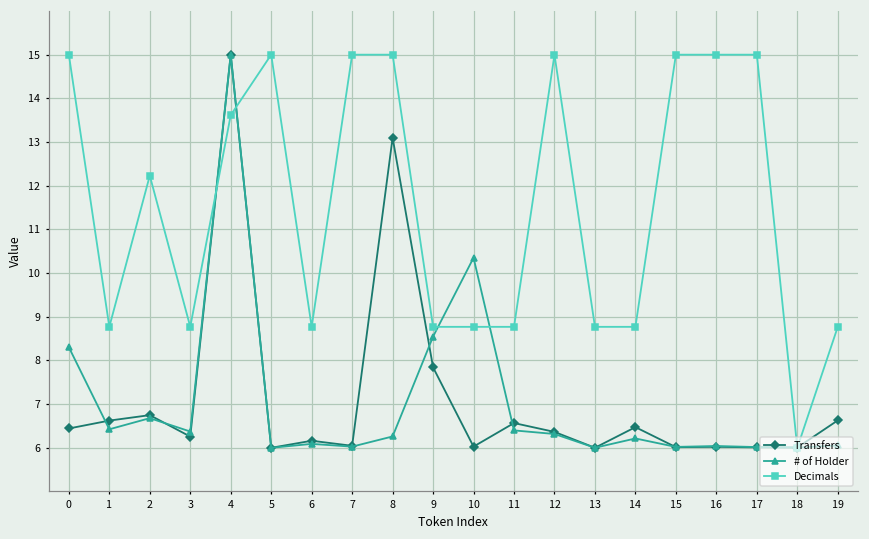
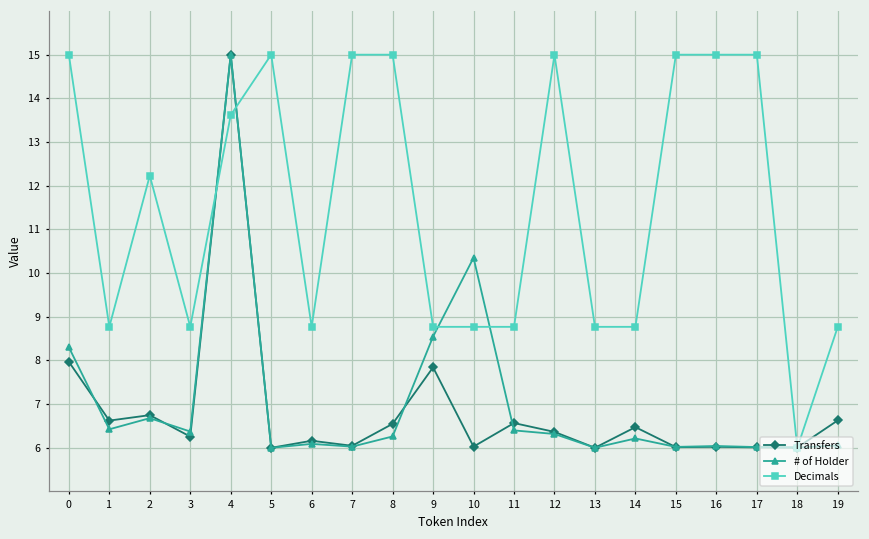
  {
    "Transfers": {
-     "0": 6.4,
+     "0": 8.0,
      "1": 6.6,
      "2": 6.7,
      "3": 6.3,
      "6": 6.2,
-     "8": 13.1,
+     "8": 6.5,
      "9": 7.8,
      "10": 6.0,
      "11": 6.6,
      "14": 6.5,
      "19": 6.6
    },
    "# of Holder": {
      "0": 8.3,
      "1": 6.4,
      "2": 6.7,
      "3": 6.4,
      "6": 6.1,
      "8": 6.3,
      "9": 8.5,
      "10": 10.4,
      "11": 6.4,
      "14": 6.2
    },
    "Decimals": {
      "0": 15.0,
      "1": 8.8,
      "2": 12.2,
      "3": 8.8,
      "4": 13.6,
      "5": 15.0,
      "6": 8.8,
      "7": 15.0,
      "8": 15.0,
      "9": 8.8,
      "10": 8.8,
      "11": 8.8,
      "12": 15.0,
      "13": 8.8,
      "14": 8.8,
      "15": 15.0,
      "16": 15.0,
      "17": 15.0,
      "19": 8.8
    }
  }
